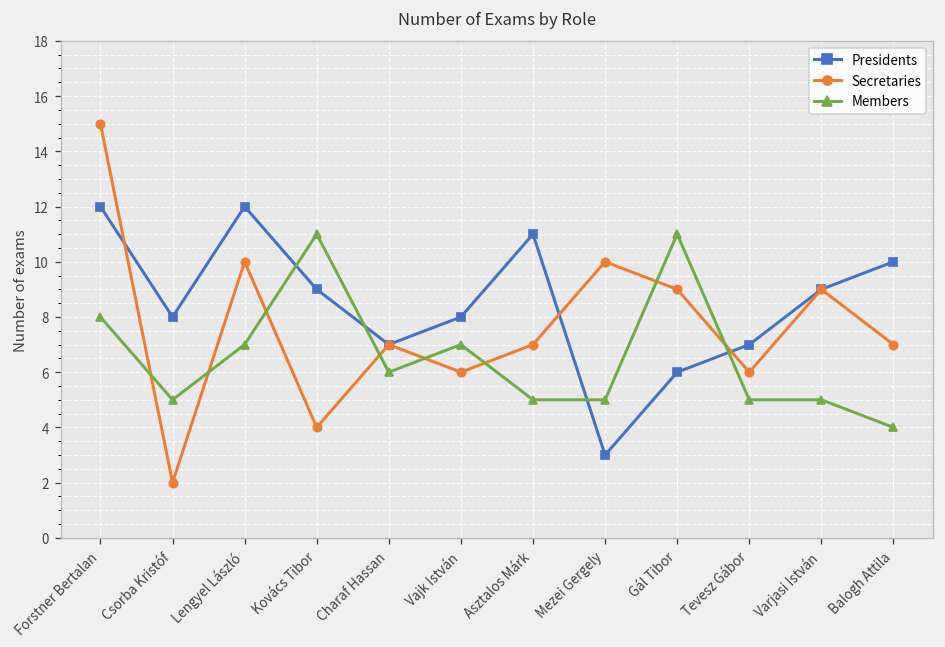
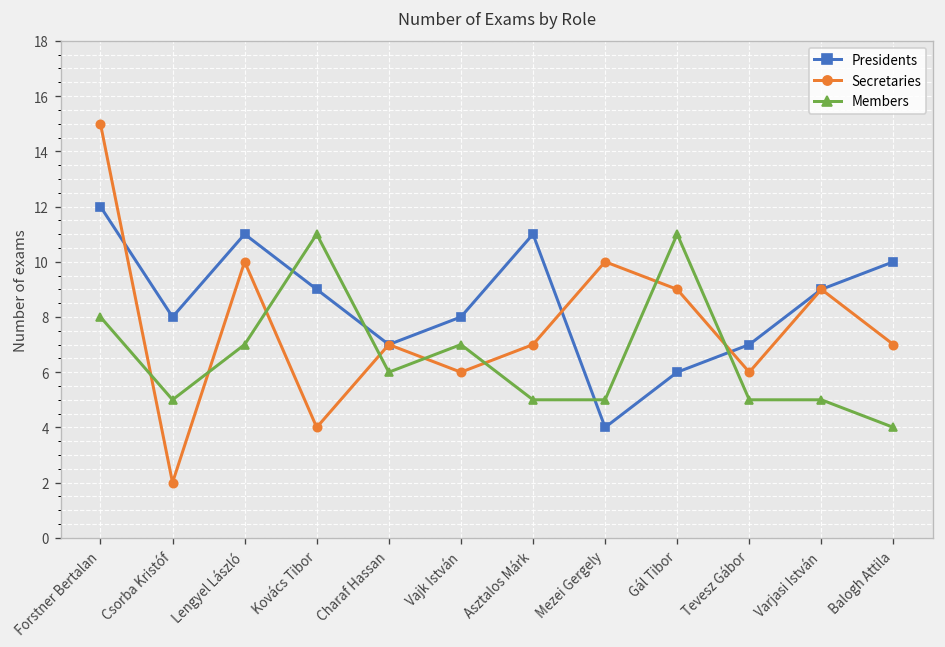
  {
    "Presidents": {
      "Forstner Bertalan": 12,
      "Csorba Kristóf": 8,
-     "Lengyel László": 12,
+     "Lengyel László": 11,
      "Kovács Tibor": 9,
      "Vajk István": 8,
      "Asztalos Márk": 11,
-     "Mezei Gergely": 3,
+     "Mezei Gergely": 4,
      "Gál Tibor": 6,
      "Tevesz Gábor": 7,
      "Balogh Attila": 10
    },
    "Secretaries": {
      "Forstner Bertalan": 15,
      "Csorba Kristóf": 2,
      "Lengyel László": 10,
      "Kovács Tibor": 4,
      "Vajk István": 6,
      "Asztalos Márk": 7,
      "Mezei Gergely": 10,
      "Gál Tibor": 9,
      "Tevesz Gábor": 6,
      "Balogh Attila": 7
    },
    "Members": {
      "Forstner Bertalan": 8,
      "Csorba Kristóf": 5,
      "Lengyel László": 7,
      "Kovács Tibor": 11,
      "Charaf Hassan": 6,
      "Vajk István": 7,
      "Asztalos Márk": 5,
      "Mezei Gergely": 5,
      "Gál Tibor": 11,
      "Tevesz Gábor": 5,
      "Varjasi István": 5,
      "Balogh Attila": 4
    }
  }
